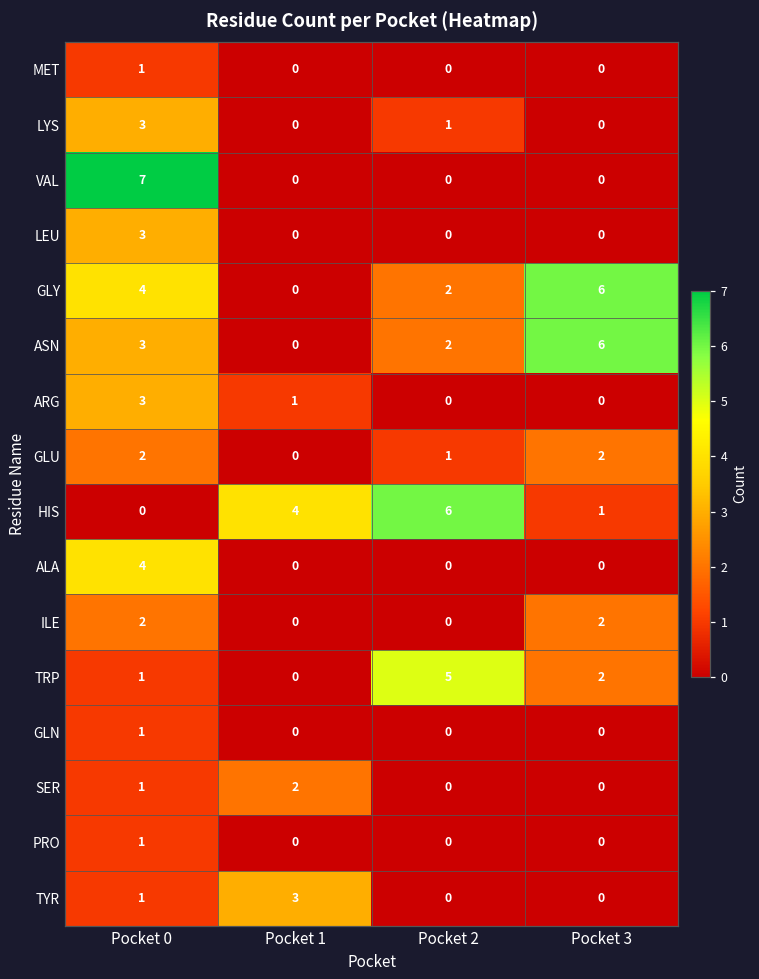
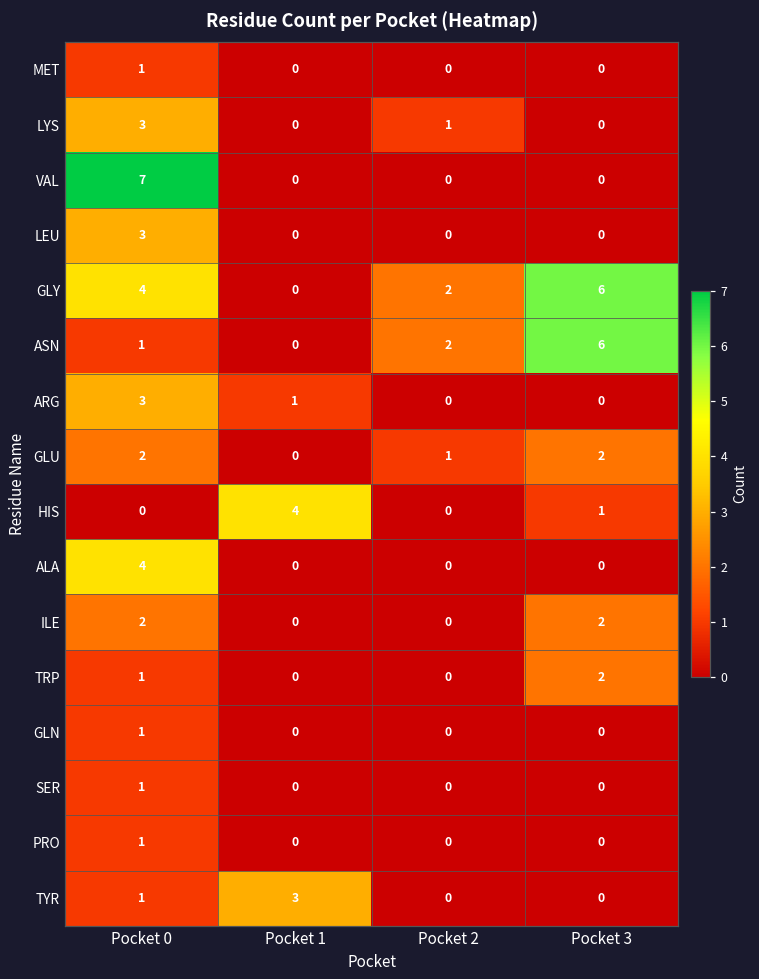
  {
    "MET": {
      "Pocket 0": 1,
      "Pocket 1": 0,
      "Pocket 2": 0,
      "Pocket 3": 0
    },
    "LYS": {
      "Pocket 0": 3,
      "Pocket 1": 0,
      "Pocket 2": 1,
      "Pocket 3": 0
    },
    "VAL": {
      "Pocket 0": 7,
      "Pocket 1": 0,
      "Pocket 2": 0,
      "Pocket 3": 0
    },
    "LEU": {
      "Pocket 0": 3,
      "Pocket 1": 0,
      "Pocket 2": 0,
      "Pocket 3": 0
    },
    "GLY": {
      "Pocket 0": 4,
      "Pocket 1": 0,
      "Pocket 2": 2,
      "Pocket 3": 6
    },
    "ASN": {
-     "Pocket 0": 3,
+     "Pocket 0": 1,
      "Pocket 1": 0,
      "Pocket 2": 2,
      "Pocket 3": 6
    },
    "ARG": {
      "Pocket 0": 3,
      "Pocket 1": 1,
      "Pocket 2": 0,
      "Pocket 3": 0
    },
    "GLU": {
      "Pocket 0": 2,
      "Pocket 1": 0,
      "Pocket 2": 1,
      "Pocket 3": 2
    },
    "HIS": {
      "Pocket 0": 0,
      "Pocket 1": 4,
-     "Pocket 2": 6,
+     "Pocket 2": 0,
      "Pocket 3": 1
    },
    "ALA": {
      "Pocket 0": 4,
      "Pocket 1": 0,
      "Pocket 2": 0,
      "Pocket 3": 0
    },
    "ILE": {
      "Pocket 0": 2,
      "Pocket 1": 0,
      "Pocket 2": 0,
      "Pocket 3": 2
    },
    "TRP": {
      "Pocket 0": 1,
      "Pocket 1": 0,
-     "Pocket 2": 5,
+     "Pocket 2": 0,
      "Pocket 3": 2
    },
    "GLN": {
      "Pocket 0": 1,
      "Pocket 1": 0,
      "Pocket 2": 0,
      "Pocket 3": 0
    },
    "SER": {
      "Pocket 0": 1,
-     "Pocket 1": 2,
+     "Pocket 1": 0,
      "Pocket 2": 0,
      "Pocket 3": 0
    },
    "PRO": {
      "Pocket 0": 1,
      "Pocket 1": 0,
      "Pocket 2": 0,
      "Pocket 3": 0
    },
    "TYR": {
      "Pocket 0": 1,
      "Pocket 1": 3,
      "Pocket 2": 0,
      "Pocket 3": 0
    }
  }
